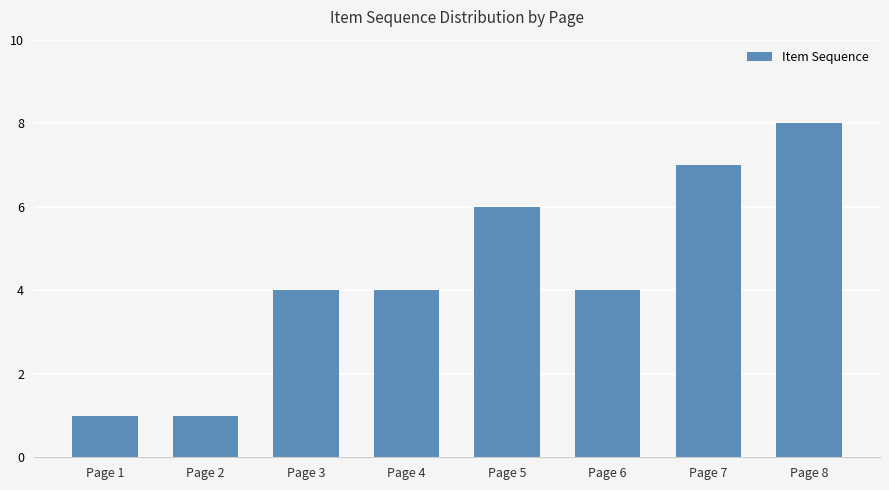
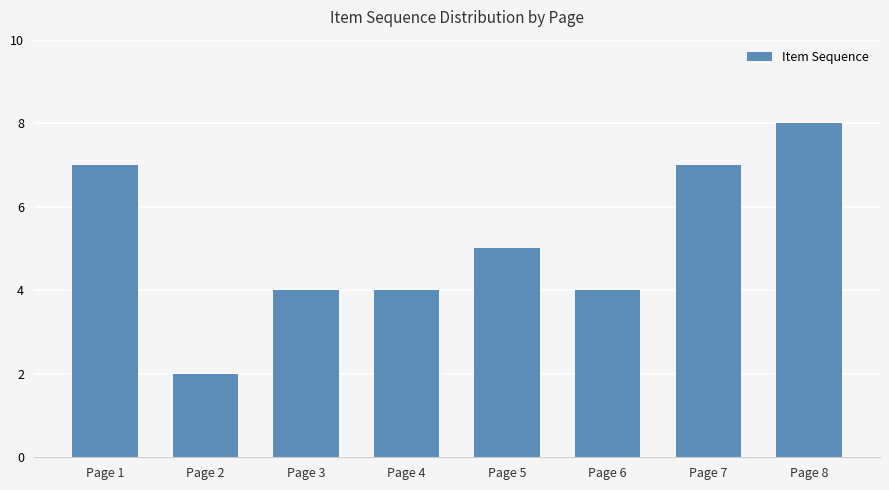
  {
-   "Page 1": 1,
-   "Page 2": 1,
+   "Page 1": 7,
+   "Page 2": 2,
    "Page 3": 4,
    "Page 4": 4,
-   "Page 5": 6,
+   "Page 5": 5,
    "Page 6": 4,
    "Page 7": 7,
    "Page 8": 8
  }
